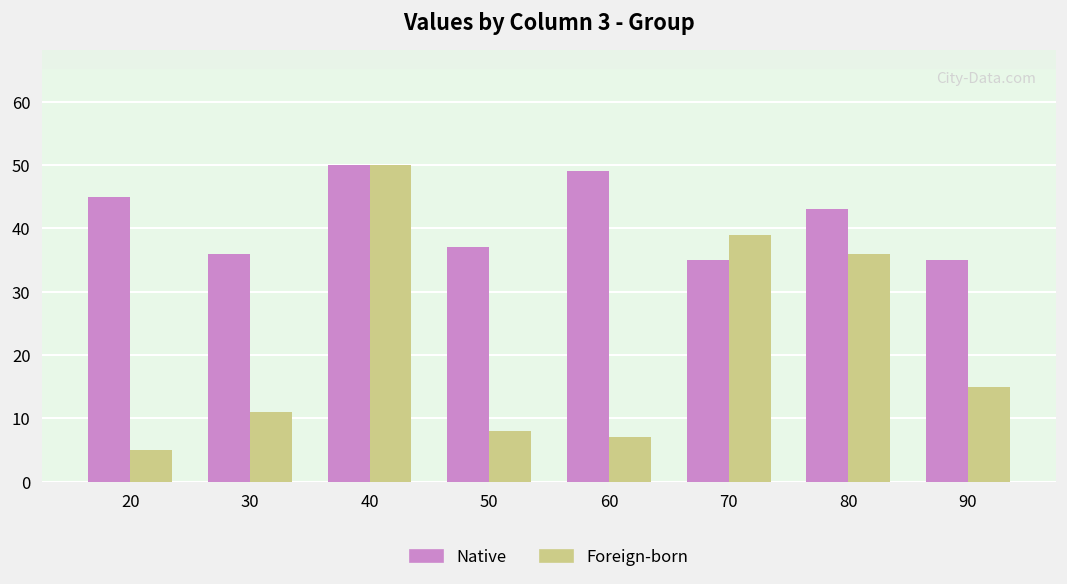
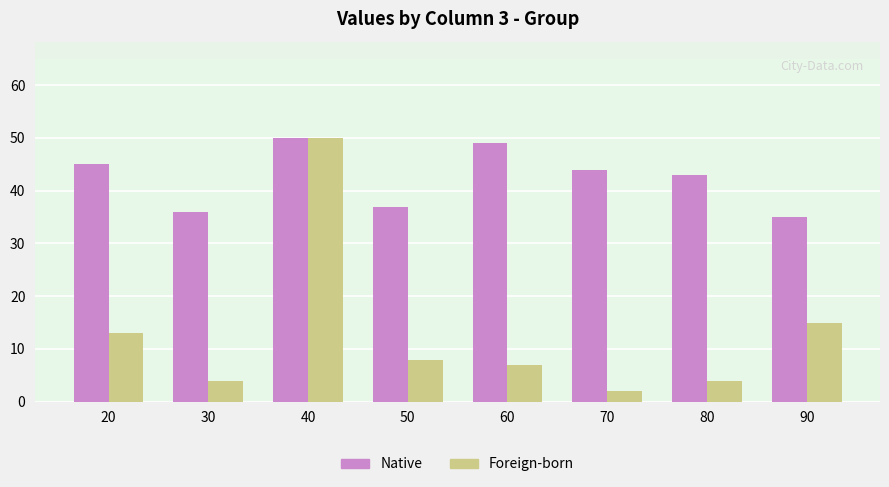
  {
    "Native": {
      "20": 45,
      "30": 36,
      "40": 50,
      "50": 37,
      "60": 49,
-     "70": 35,
+     "70": 44,
      "80": 43,
      "90": 35
    },
    "Foreign-born": {
-     "20": 5,
-     "30": 11,
+     "20": 13,
+     "30": 4,
      "40": 50,
      "50": 8,
      "60": 7,
-     "70": 39,
-     "80": 36,
+     "70": 2,
+     "80": 4,
      "90": 15
    }
  }
